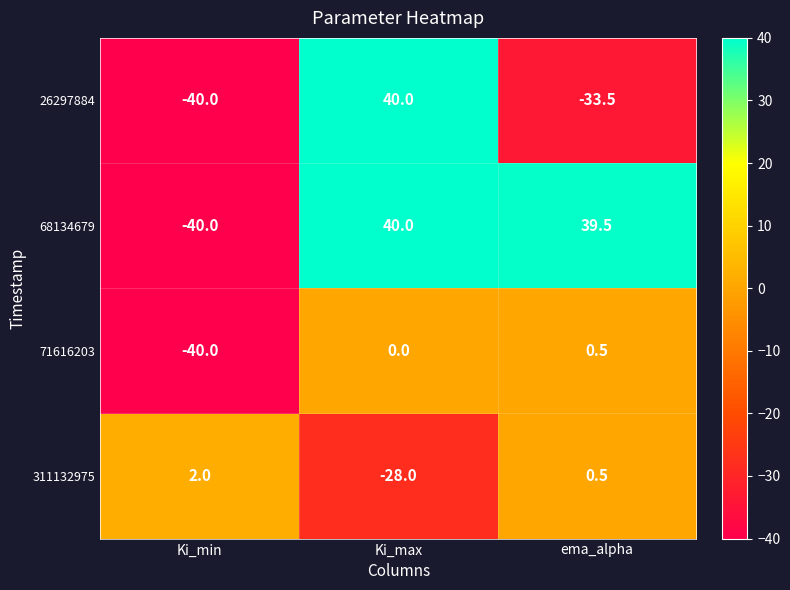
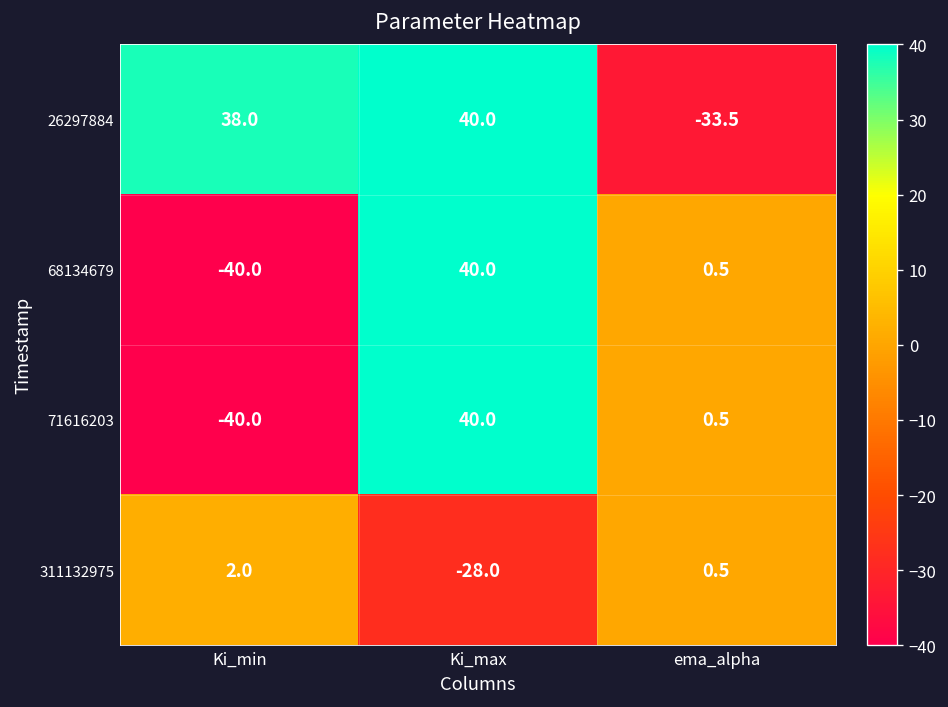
  {
    "26297884": {
-     "Ki_min": -40.0,
+     "Ki_min": 38.0,
      "Ki_max": 40.0,
      "ema_alpha": -33.5
    },
    "68134679": {
      "Ki_min": -40.0,
      "Ki_max": 40.0,
-     "ema_alpha": 39.5
+     "ema_alpha": 0.5
    },
    "71616203": {
      "Ki_min": -40.0,
-     "Ki_max": 0.0,
+     "Ki_max": 40.0,
      "ema_alpha": 0.5
    },
    "311132975": {
      "Ki_min": 2.0,
      "Ki_max": -28.0,
      "ema_alpha": 0.5
    }
  }
